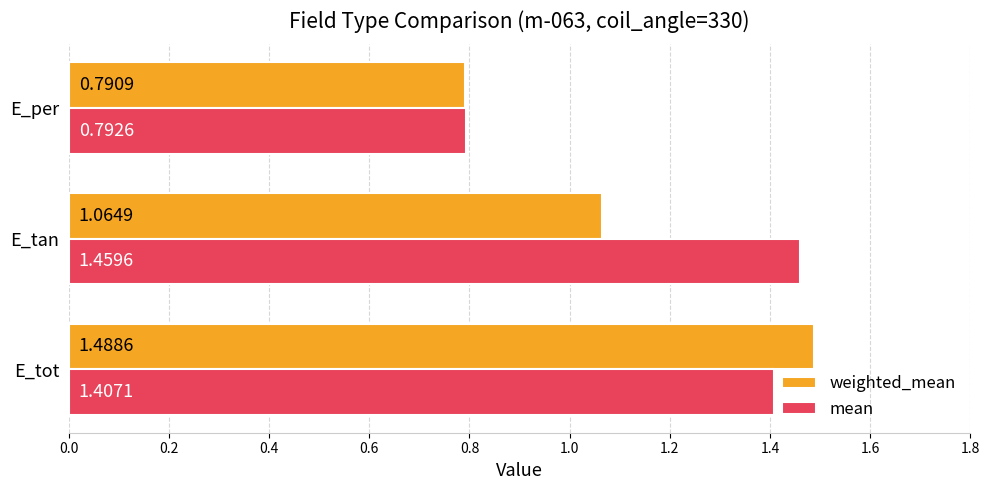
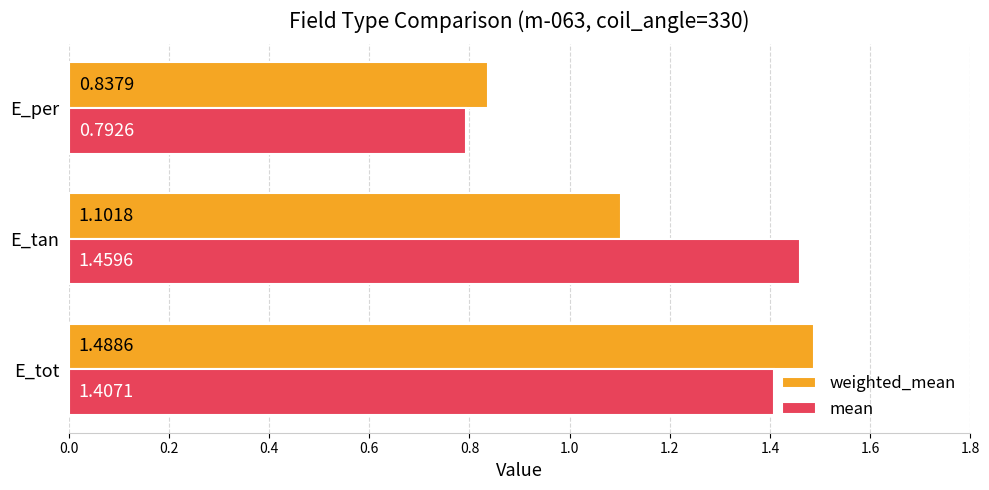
  {
    "weighted_mean": {
-     "E_per": 0.7909,
-     "E_tan": 1.0649,
+     "E_per": 0.8379,
+     "E_tan": 1.1018,
      "E_tot": 1.4886
    },
    "mean": {
      "E_per": 0.7926,
      "E_tan": 1.4596,
      "E_tot": 1.4071
    }
  }
